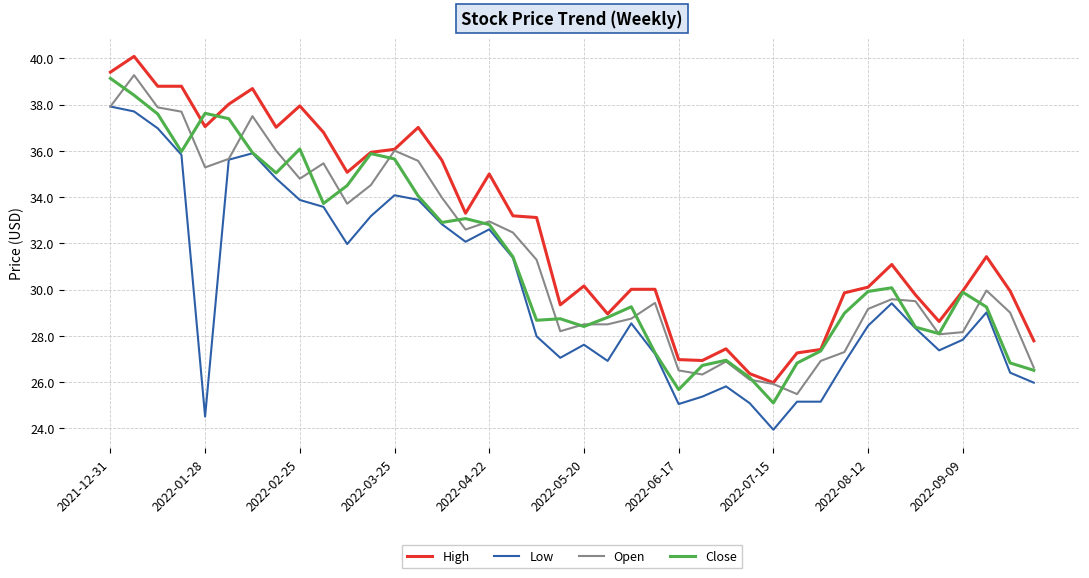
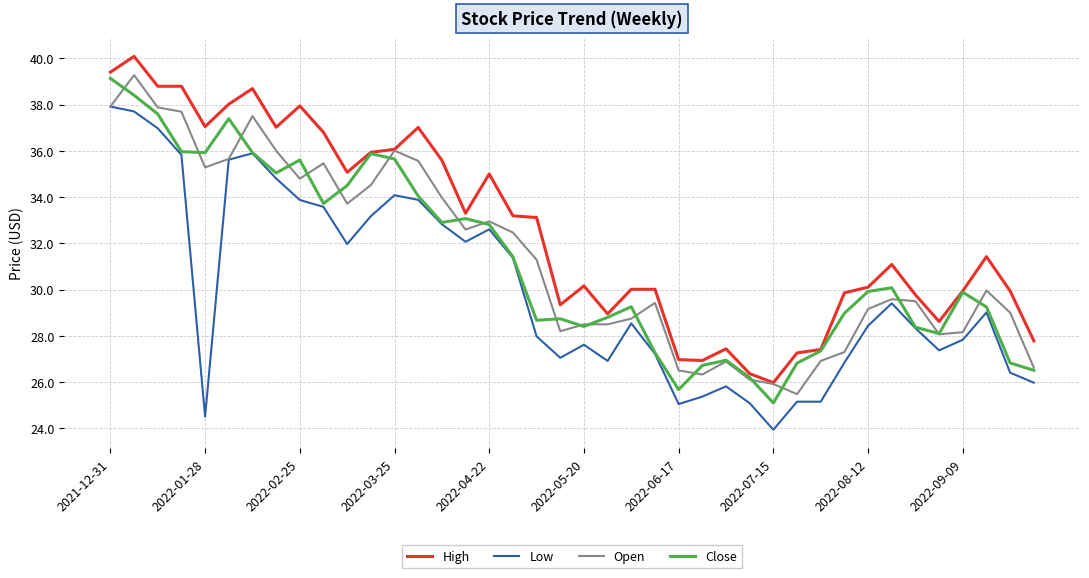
  {
    "High": {
      "2021-12-31": 39.4,
      "2022-01-28": 37.1,
      "2022-02-25": 37.9,
      "2022-04-22": 35.0,
      "2022-05-20": 30.2,
      "2022-06-17": 27.0,
      "2022-08-12": 30.1
    },
    "Low": {
      "2022-01-28": 24.5,
      "2022-02-25": 33.9,
      "2022-03-25": 34.1,
      "2022-04-22": 32.6,
      "2022-05-20": 27.6,
      "2022-06-17": 25.1,
      "2022-07-15": 23.9,
      "2022-08-12": 28.4,
      "2022-09-09": 27.8
    },
    "Open": {
      "2022-01-28": 35.3,
      "2022-02-25": 34.8,
      "2022-04-22": 33.0,
      "2022-06-17": 26.5,
      "2022-08-12": 29.2,
      "2022-09-09": 28.2
    },
    "Close": {
      "2021-12-31": 39.1,
-     "2022-01-28": 37.6,
-     "2022-02-25": 36.1,
+     "2022-01-28": 35.9,
+     "2022-02-25": 35.6,
      "2022-03-25": 35.7,
      "2022-04-22": 32.8,
      "2022-06-17": 25.7,
      "2022-07-15": 25.1,
      "2022-08-12": 29.9
    }
  }
